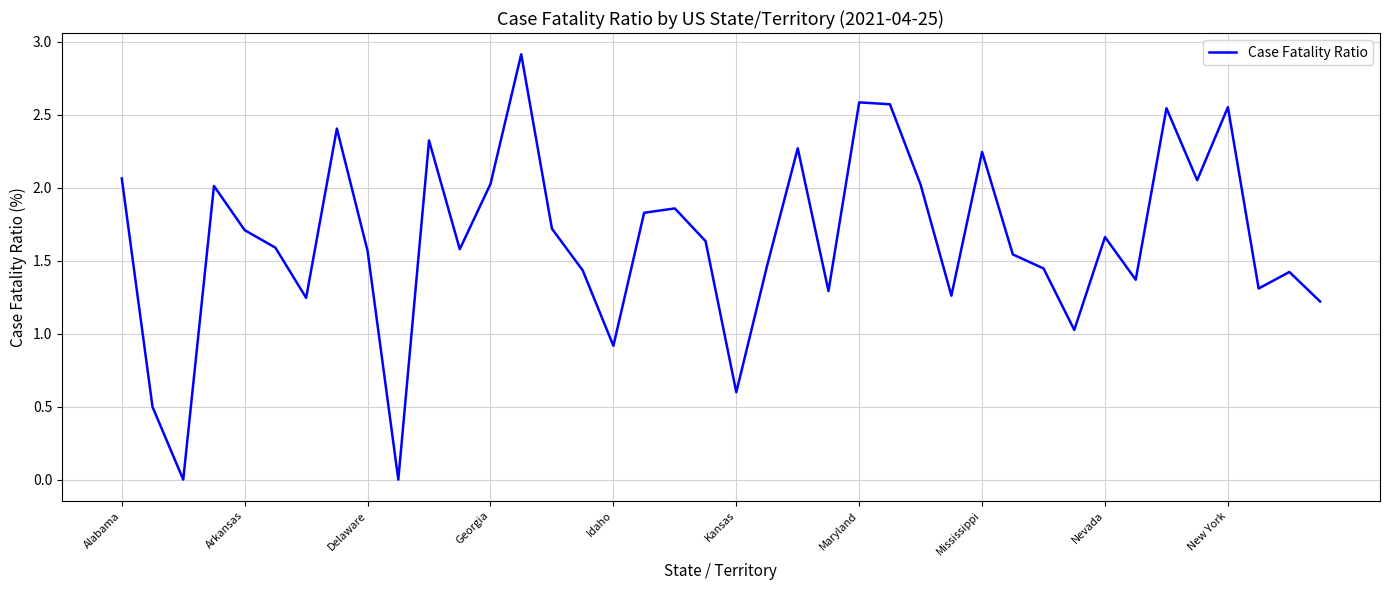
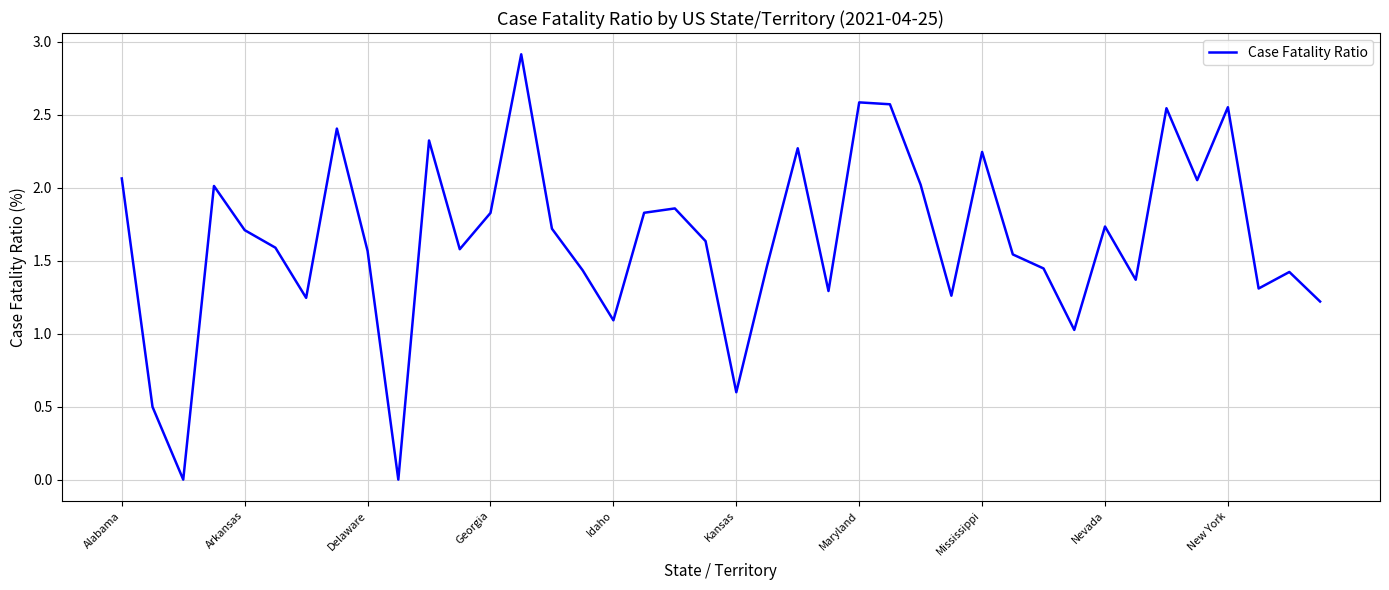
  {
    "Alabama": 2.06,
    "Arkansas": 1.71,
    "Delaware": 1.57,
-   "Georgia": 2.02,
-   "Idaho": 0.92,
+   "Georgia": 1.83,
+   "Idaho": 1.09,
    "Kansas": 0.60,
    "Maryland": 2.58,
    "Mississippi": 2.24,
-   "Nevada": 1.66,
+   "Nevada": 1.73,
    "New York": 2.55
  }
